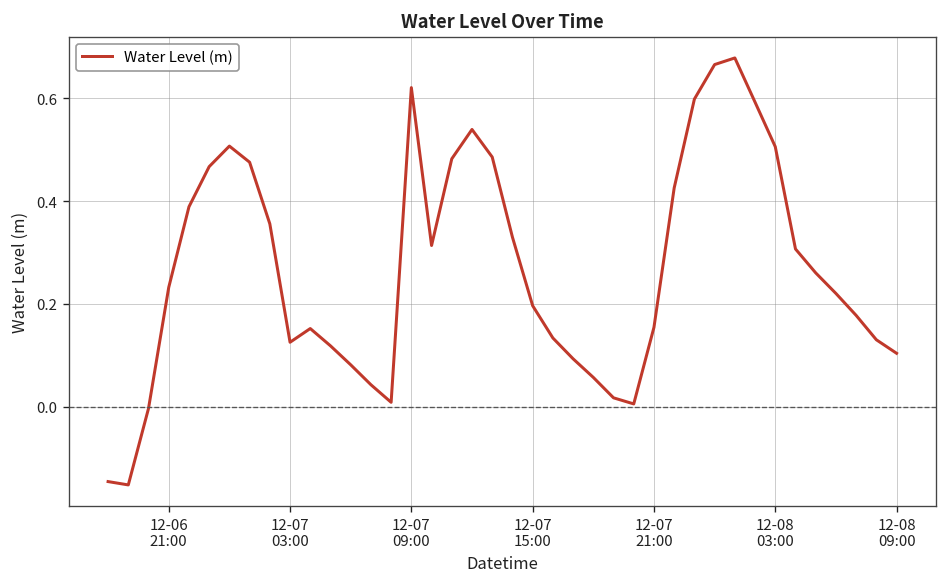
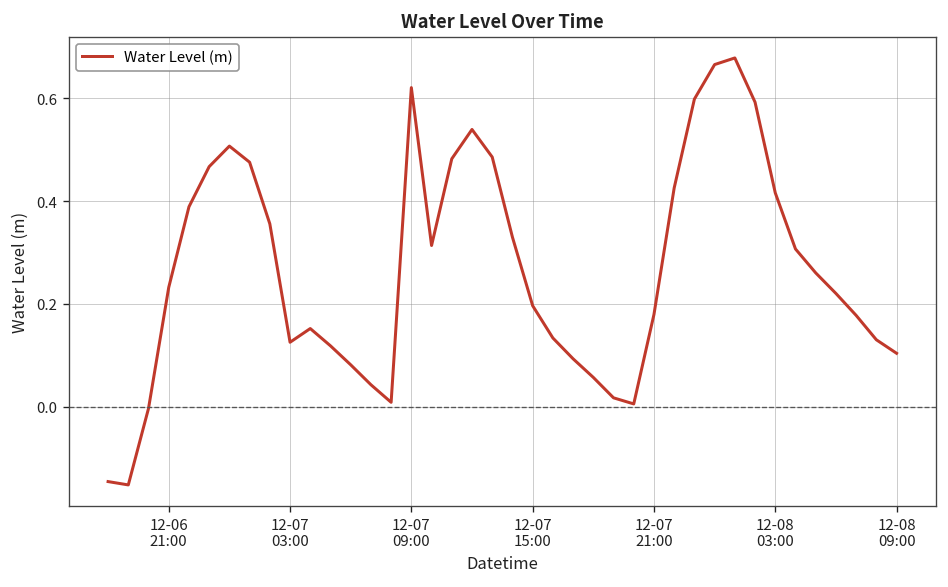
  {
    "12-06 21:00": 0.23,
    "12-07 03:00": 0.13,
    "12-07 09:00": 0.62,
    "12-07 15:00": 0.20,
-   "12-07 21:00": 0.15,
-   "12-08 03:00": 0.51,
+   "12-07 21:00": 0.18,
+   "12-08 03:00": 0.42,
    "12-08 09:00": 0.10
  }
